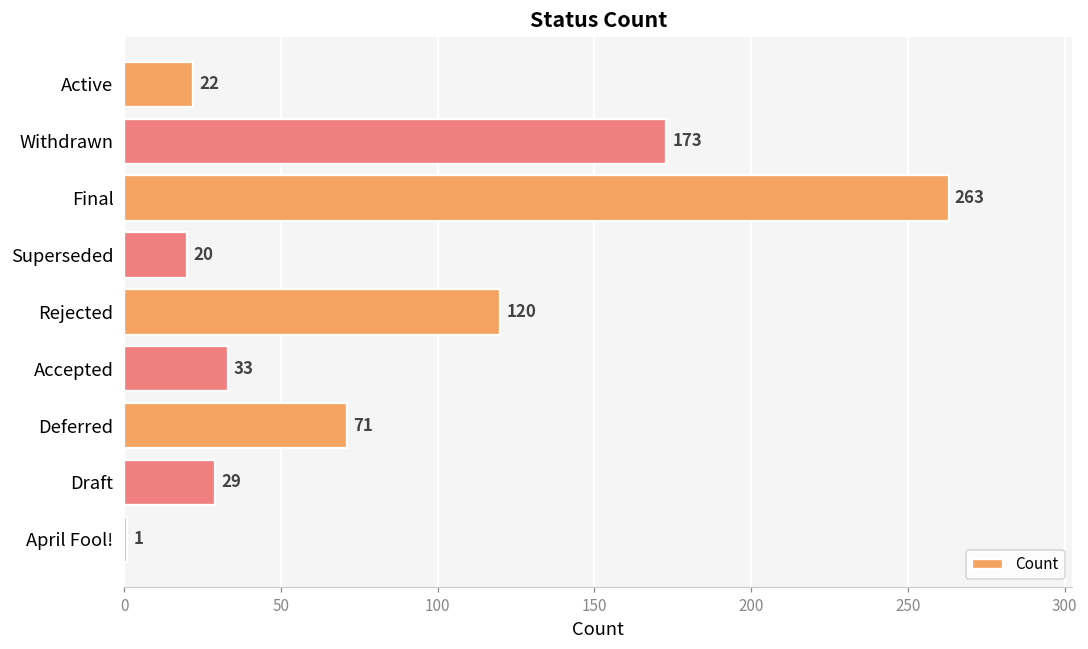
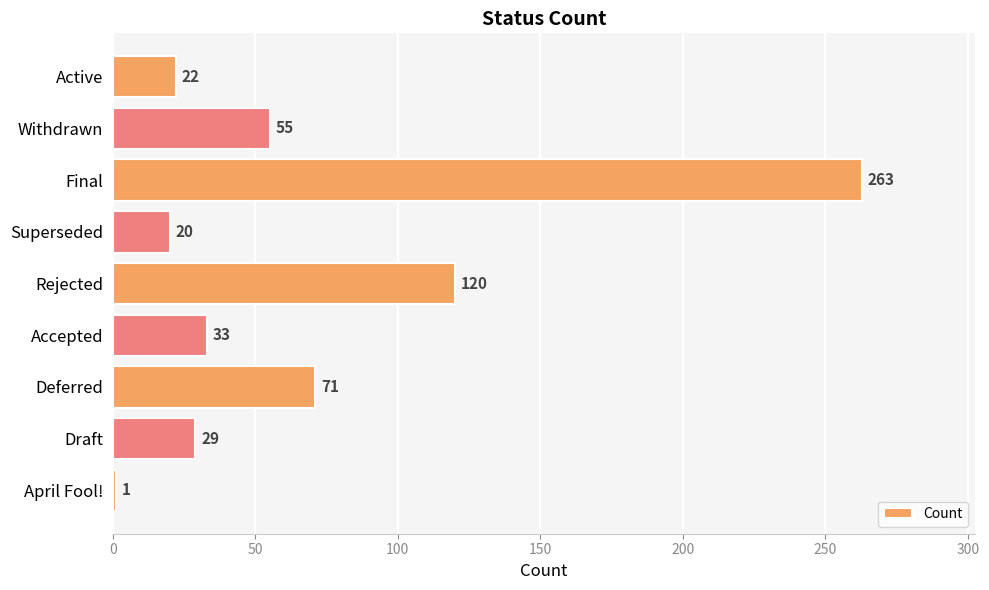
  {
    "Active": 22,
-   "Withdrawn": 173,
+   "Withdrawn": 55,
    "Final": 263,
    "Superseded": 20,
    "Rejected": 120,
    "Accepted": 33,
    "Deferred": 71,
    "Draft": 29,
    "April Fool!": 1
  }
